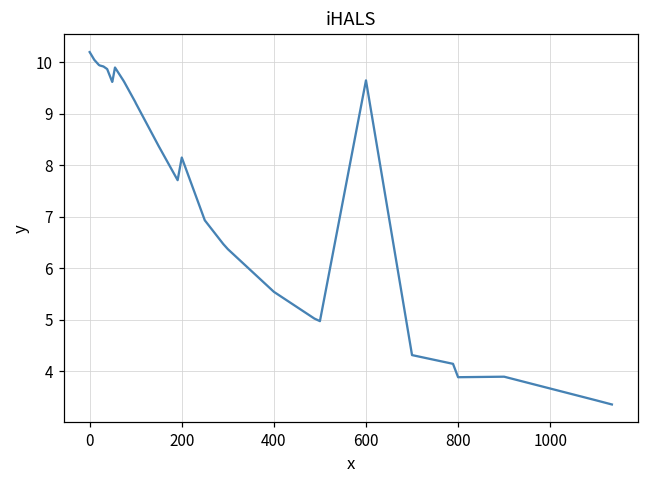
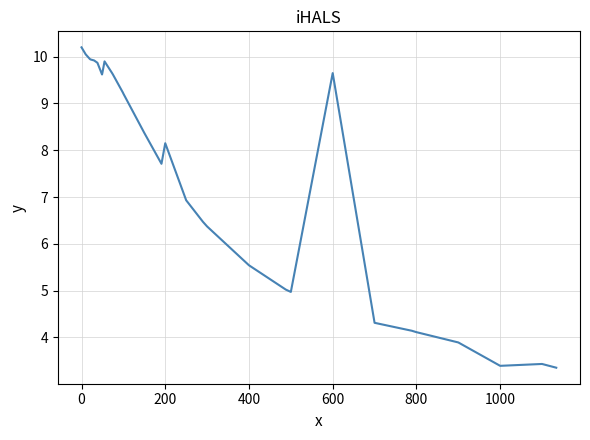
  {
    "0": 10.2,
    "200": 8.2,
    "400": 5.5,
    "600": 9.7,
-   "800": 3.9,
-   "1000": 3.7
+   "800": 4.1,
+   "1000": 3.4
  }
